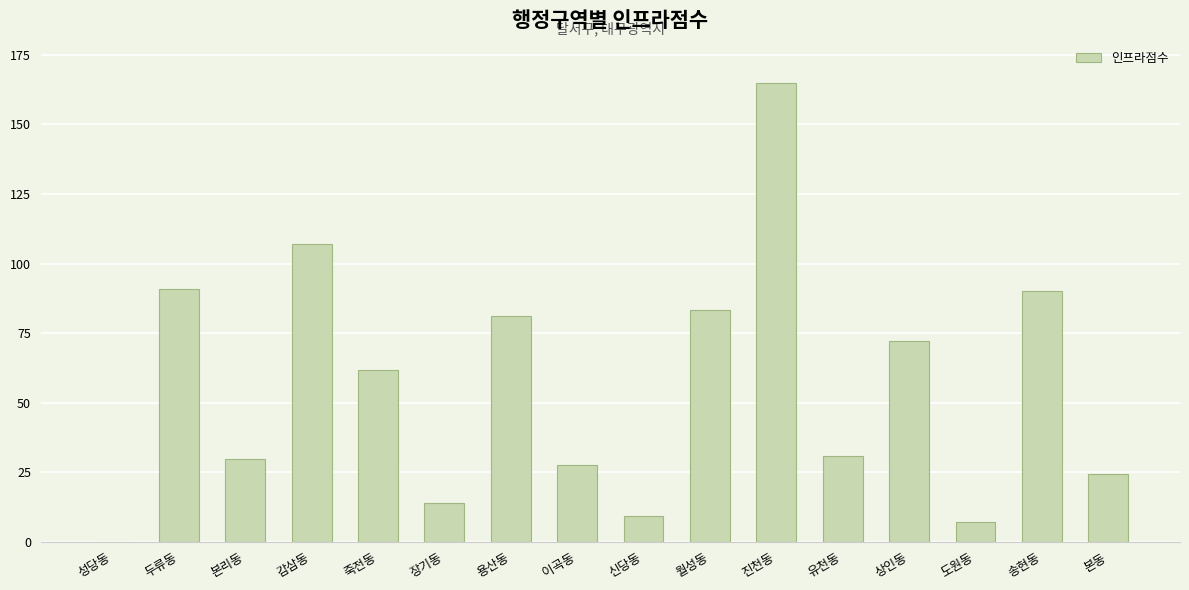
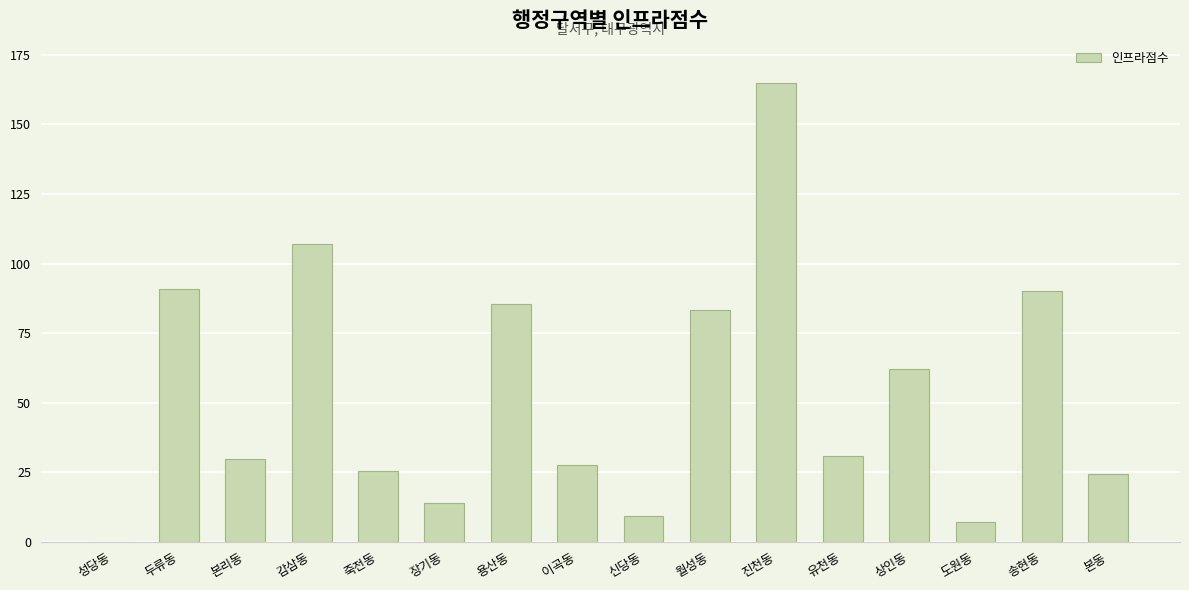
  {
    "성당동": 0,
    "두류동": 91,
    "본리동": 30,
    "감삼동": 107,
-   "죽전동": 62,
+   "죽전동": 25,
    "장기동": 14,
-   "용산동": 81,
+   "용산동": 85,
    "이곡동": 28,
    "신당동": 9,
    "월성동": 83,
    "진천동": 165,
    "유천동": 31,
-   "상인동": 72,
+   "상인동": 62,
    "도원동": 7,
    "송현동": 90,
    "본동": 24
  }
